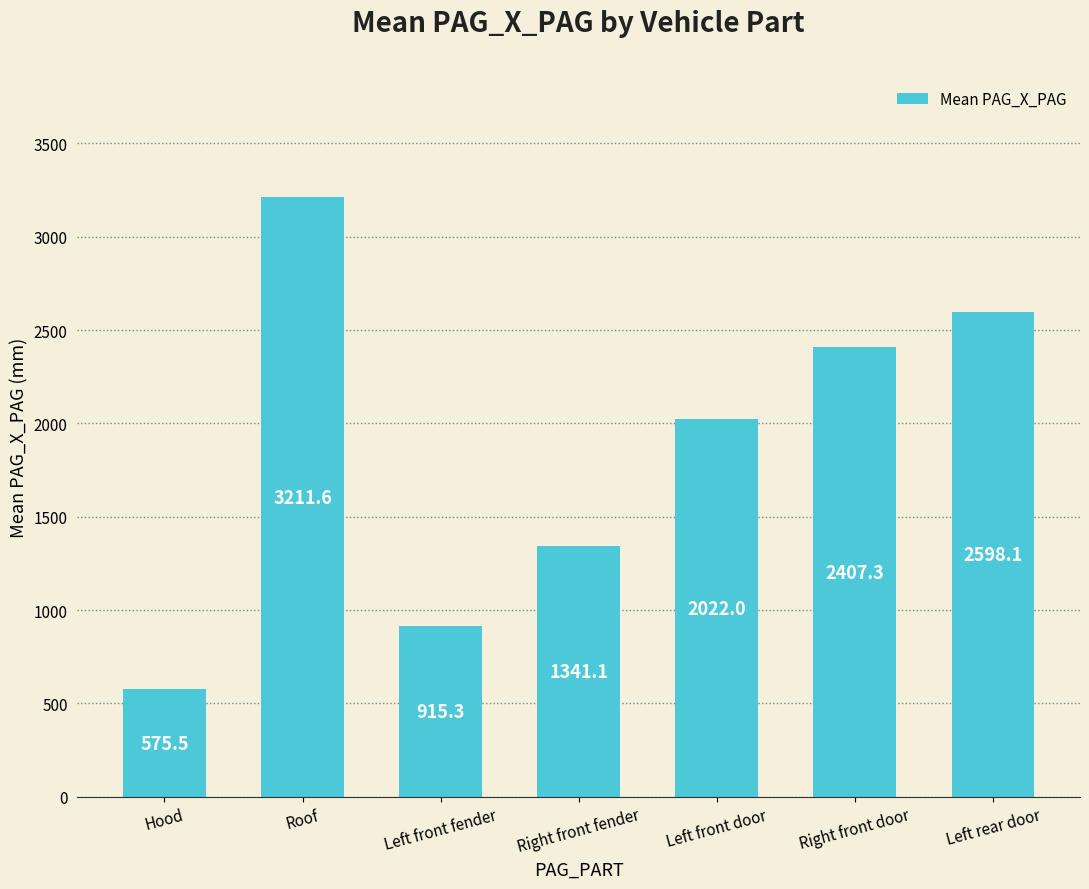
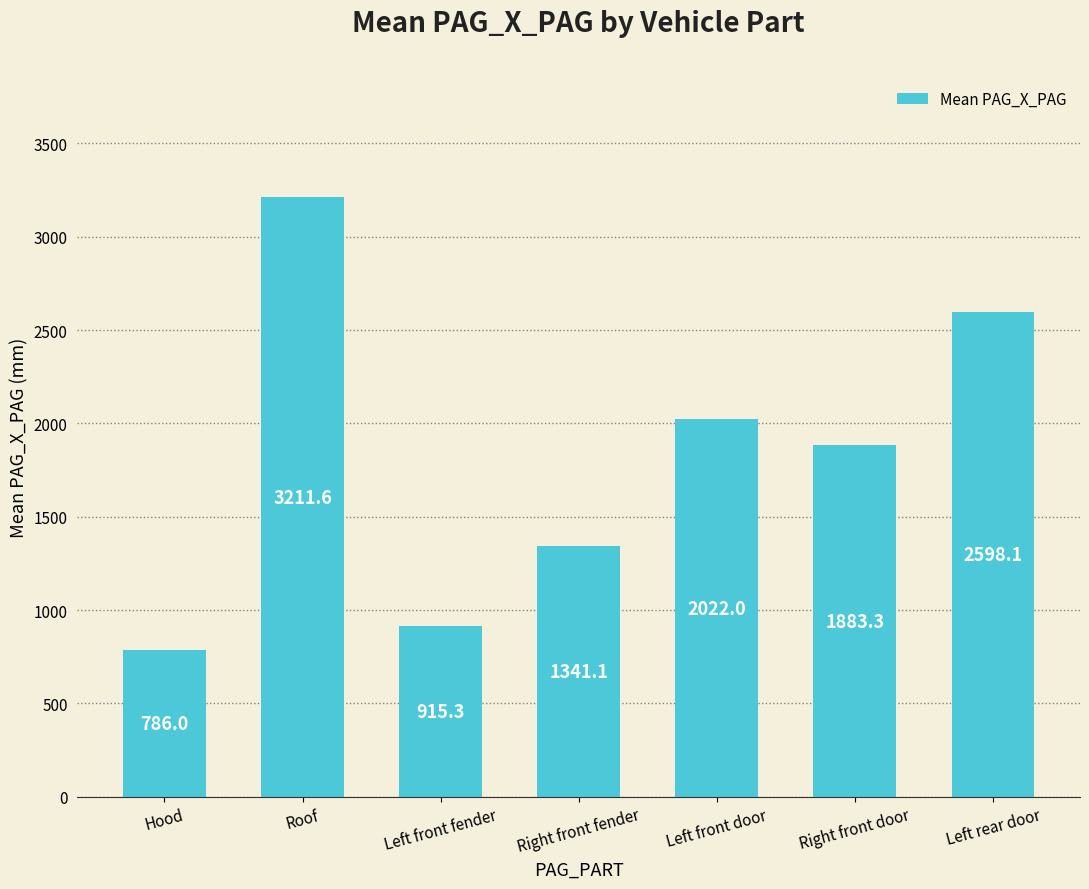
  {
-   "Hood": 575.5,
+   "Hood": 786.0,
    "Roof": 3211.6,
    "Left front fender": 915.3,
    "Right front fender": 1341.1,
    "Left front door": 2022.0,
-   "Right front door": 2407.3,
+   "Right front door": 1883.3,
    "Left rear door": 2598.1
  }
